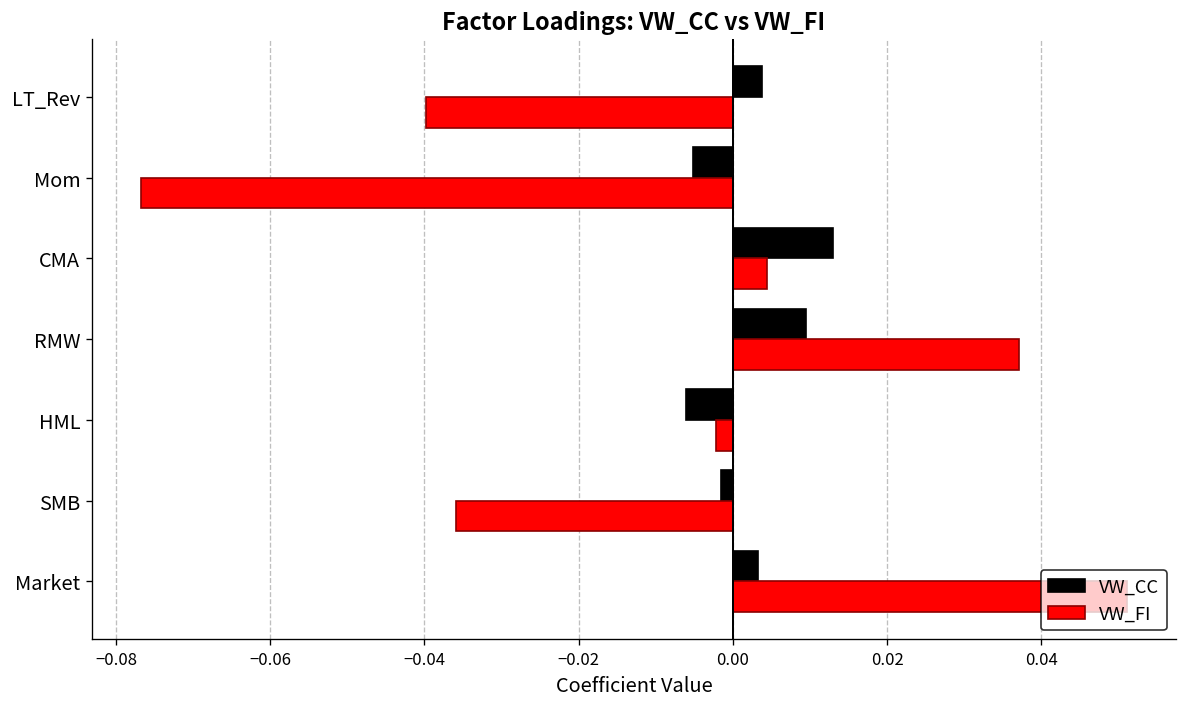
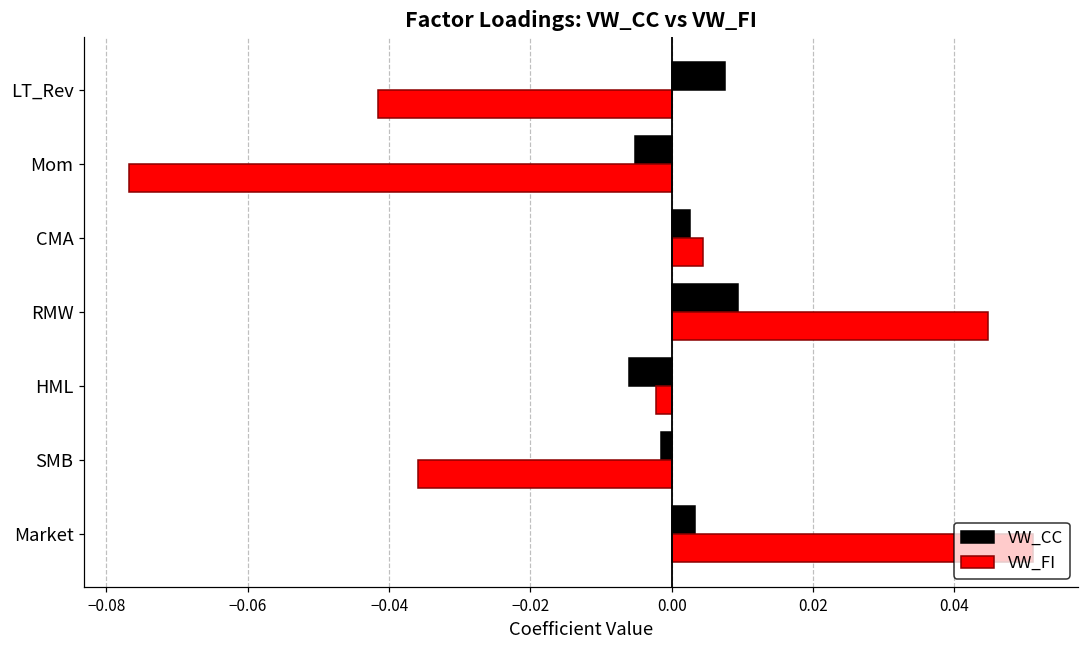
  {
    "VW_CC": {
-     "LT_Rev": 0.004,
+     "LT_Rev": 0.008,
      "Mom": -0.005,
-     "CMA": 0.013,
+     "CMA": 0.003,
      "RMW": 0.009,
      "HML": -0.006,
      "SMB": -0.002,
      "Market": 0.003
    },
    "VW_FI": {
-     "LT_Rev": -0.040,
+     "LT_Rev": -0.042,
      "Mom": -0.077,
      "CMA": 0.004,
-     "RMW": 0.037,
+     "RMW": 0.045,
      "HML": -0.002,
      "SMB": -0.036
    }
  }
